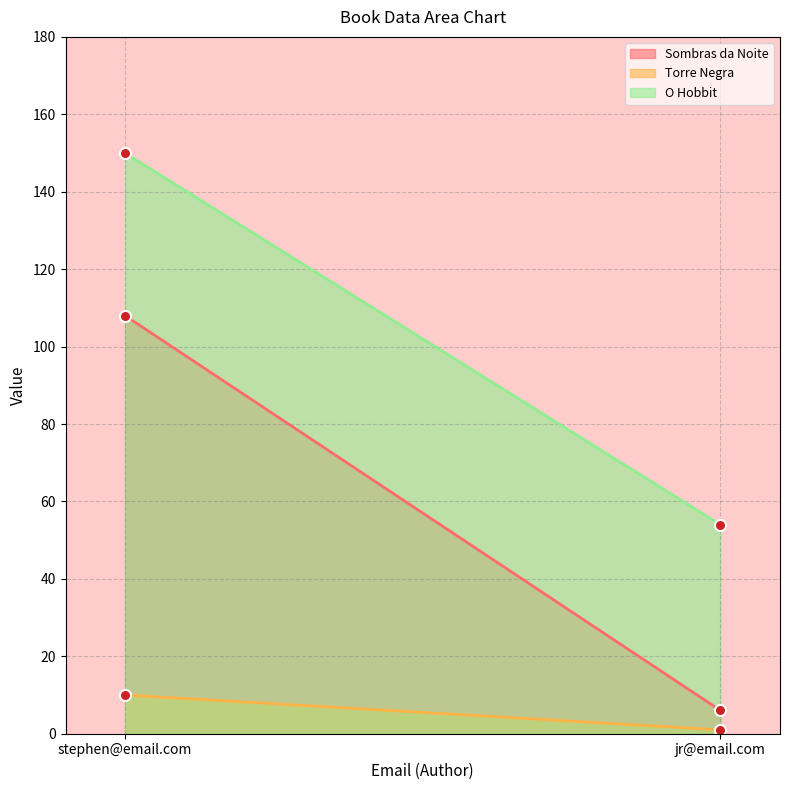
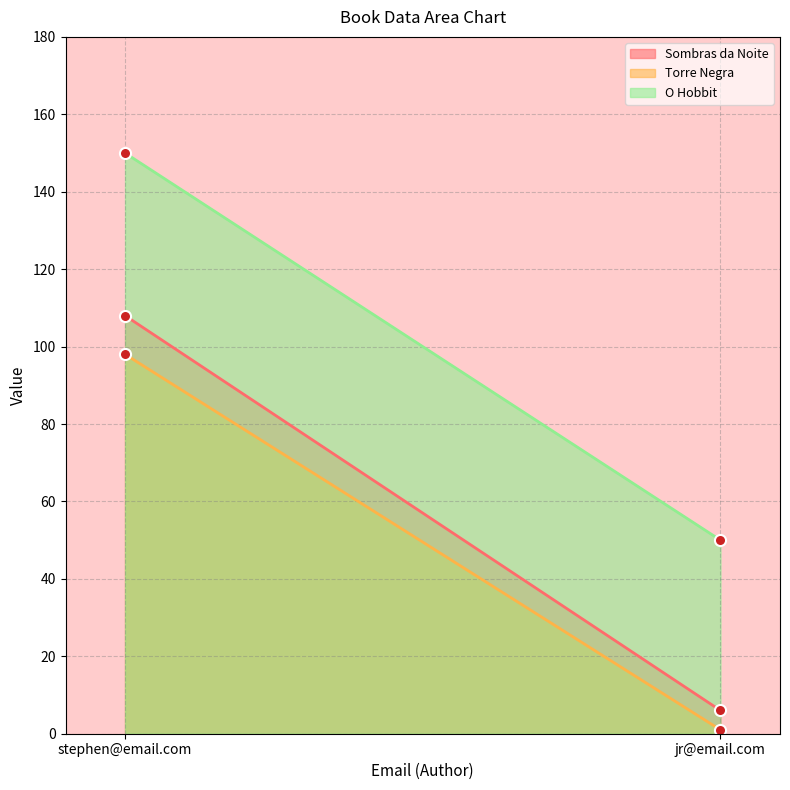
  {
    "Sombras da Noite": {
      "stephen@email.com": 108,
      "jr@email.com": 6
    },
    "Torre Negra": {
-     "stephen@email.com": 10,
+     "stephen@email.com": 98,
      "jr@email.com": 1
    },
    "O Hobbit": {
      "stephen@email.com": 150,
-     "jr@email.com": 54
+     "jr@email.com": 50
    }
  }
